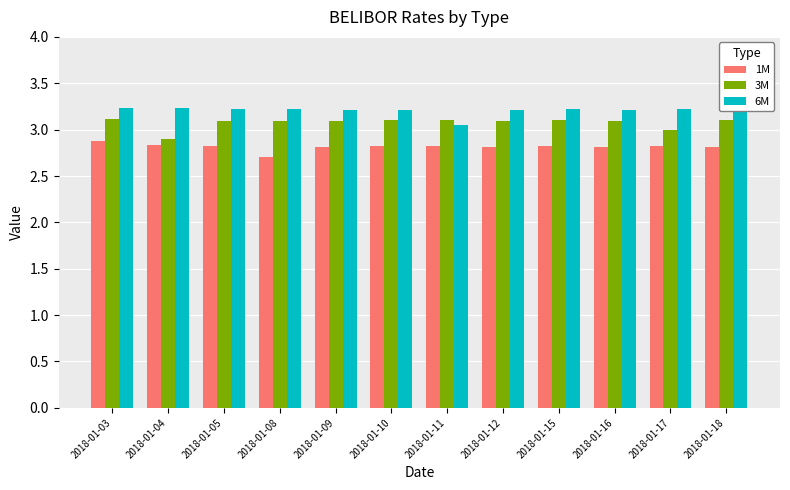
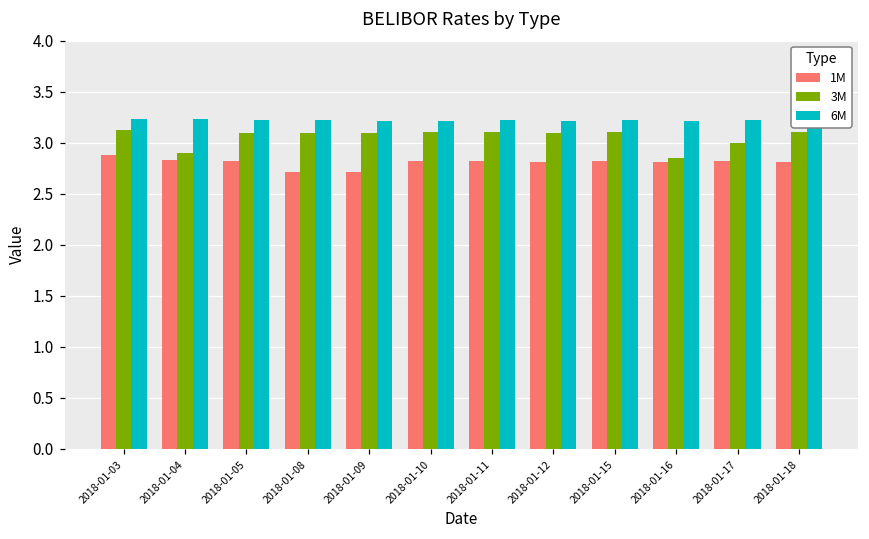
  {
    "1M": {
      "2018-01-03": 2.9,
      "2018-01-04": 2.8,
      "2018-01-05": 2.8,
      "2018-01-08": 2.7,
-     "2018-01-09": 2.8,
+     "2018-01-09": 2.7,
      "2018-01-10": 2.8,
      "2018-01-11": 2.8,
      "2018-01-12": 2.8,
      "2018-01-15": 2.8,
      "2018-01-16": 2.8,
      "2018-01-17": 2.8,
      "2018-01-18": 2.8
    },
    "3M": {
      "2018-01-03": 3.1,
      "2018-01-04": 2.9,
      "2018-01-05": 3.1,
      "2018-01-08": 3.1,
      "2018-01-09": 3.1,
      "2018-01-10": 3.1,
      "2018-01-11": 3.1,
      "2018-01-12": 3.1,
      "2018-01-15": 3.1,
-     "2018-01-16": 3.1,
+     "2018-01-16": 2.9,
      "2018-01-17": 3.0,
      "2018-01-18": 3.1
    },
    "6M": {
      "2018-01-03": 3.2,
      "2018-01-04": 3.2,
      "2018-01-05": 3.2,
      "2018-01-08": 3.2,
      "2018-01-09": 3.2,
      "2018-01-10": 3.2,
-     "2018-01-11": 3.1,
+     "2018-01-11": 3.2,
      "2018-01-12": 3.2,
      "2018-01-15": 3.2,
      "2018-01-16": 3.2,
      "2018-01-17": 3.2
    }
  }
